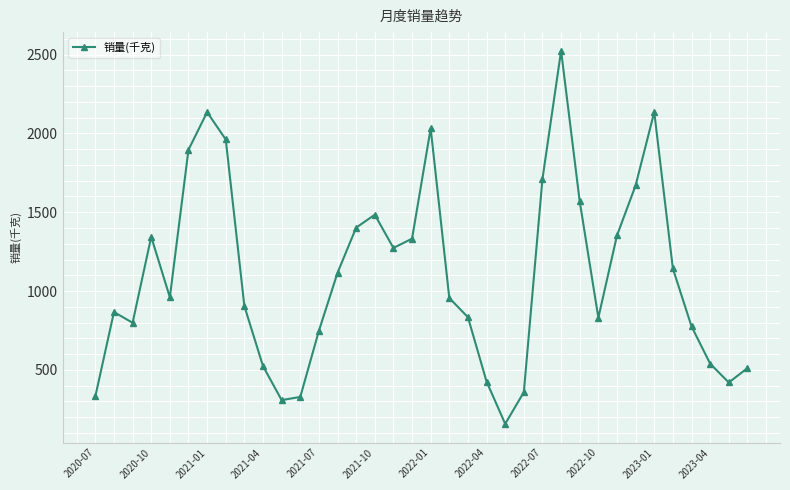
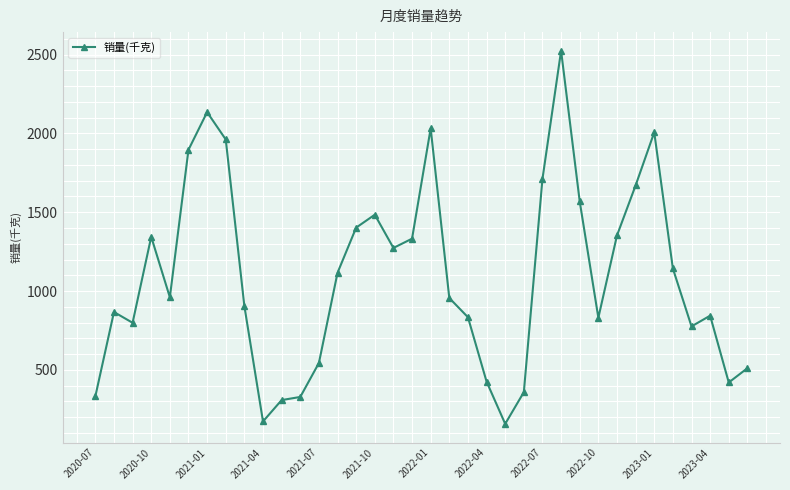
  {
    "2020-07": 330,
    "2020-10": 1340,
    "2021-01": 2130,
-   "2021-04": 520,
-   "2021-07": 750,
+   "2021-04": 170,
+   "2021-07": 540,
    "2021-10": 1480,
    "2022-01": 2030,
    "2022-04": 430,
    "2022-07": 1710,
    "2022-10": 830,
-   "2023-01": 2140,
-   "2023-04": 540
+   "2023-01": 2010,
+   "2023-04": 840
  }
